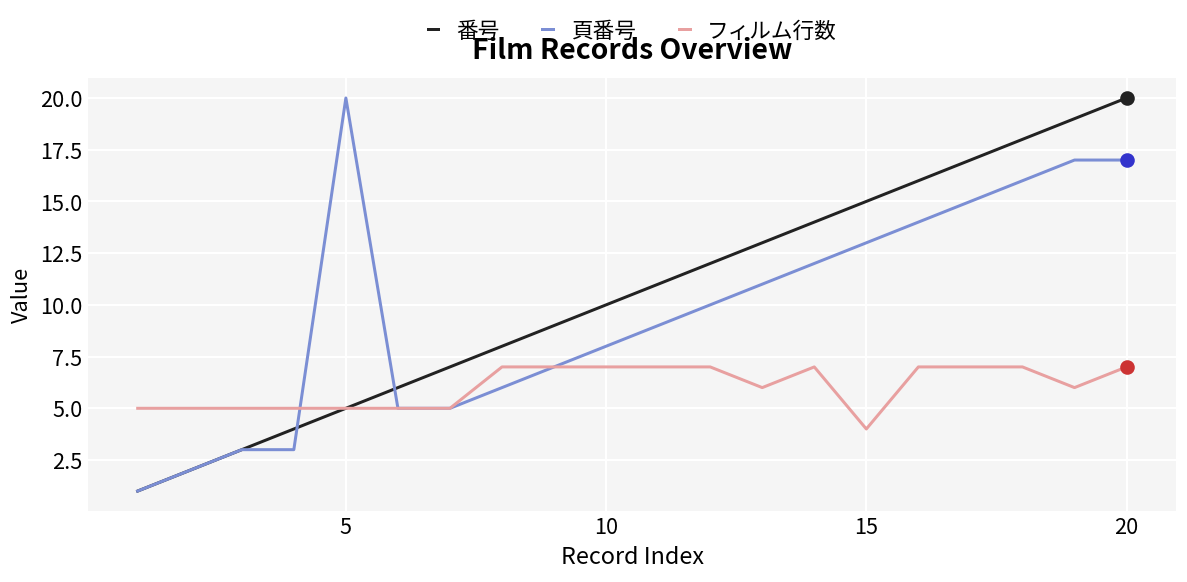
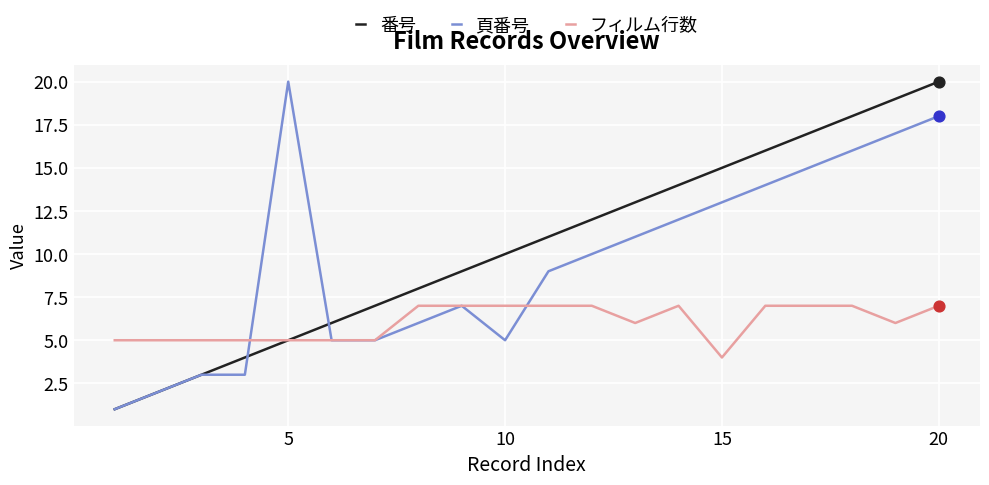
  {
    "頁番号": {
      "5": 20,
-     "10": 8,
+     "10": 5,
      "15": 13,
-     "20": 17
+     "20": 18
    },
    "フィルム行数": {
      "10": 7,
      "15": 4
    }
  }
